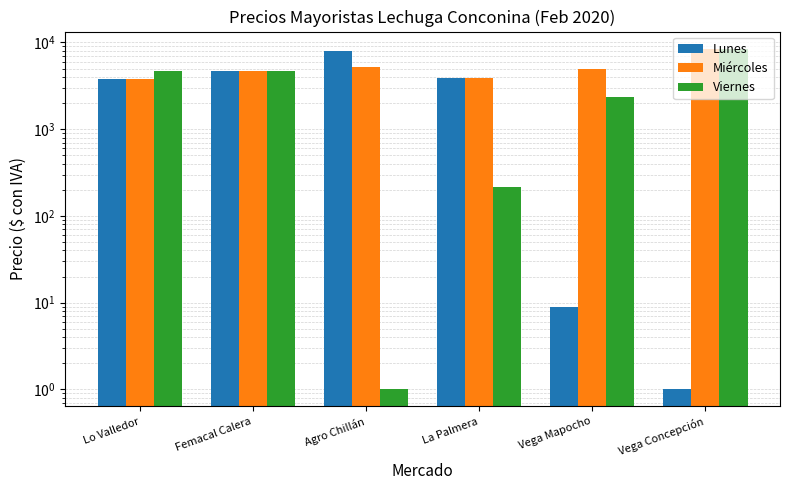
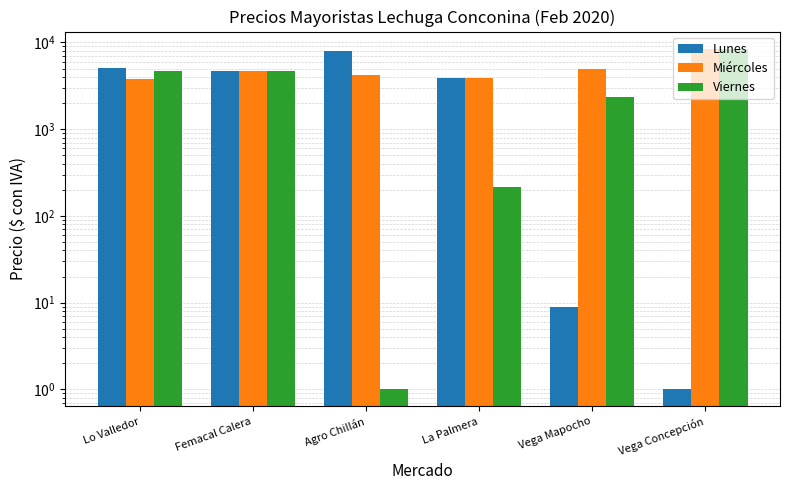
  {
    "Lunes": {
-     "Lo Valledor": 3800,
+     "Lo Valledor": 5000,
      "Femacal Calera": 5000,
      "Agro Chillán": 8000,
      "La Palmera": 4000,
      "Vega Mapocho": 9,
      "Vega Concepción": 1
    },
    "Miércoles": {
      "Lo Valledor": 3800,
      "Femacal Calera": 5000,
-     "Agro Chillán": 5000,
+     "Agro Chillán": 4000,
      "La Palmera": 4000,
      "Vega Mapocho": 5000
    },
    "Viernes": {
      "Lo Valledor": 5000,
      "Femacal Calera": 5000,
      "Agro Chillán": 1,
      "La Palmera": 220,
      "Vega Mapocho": 2300
    }
  }
